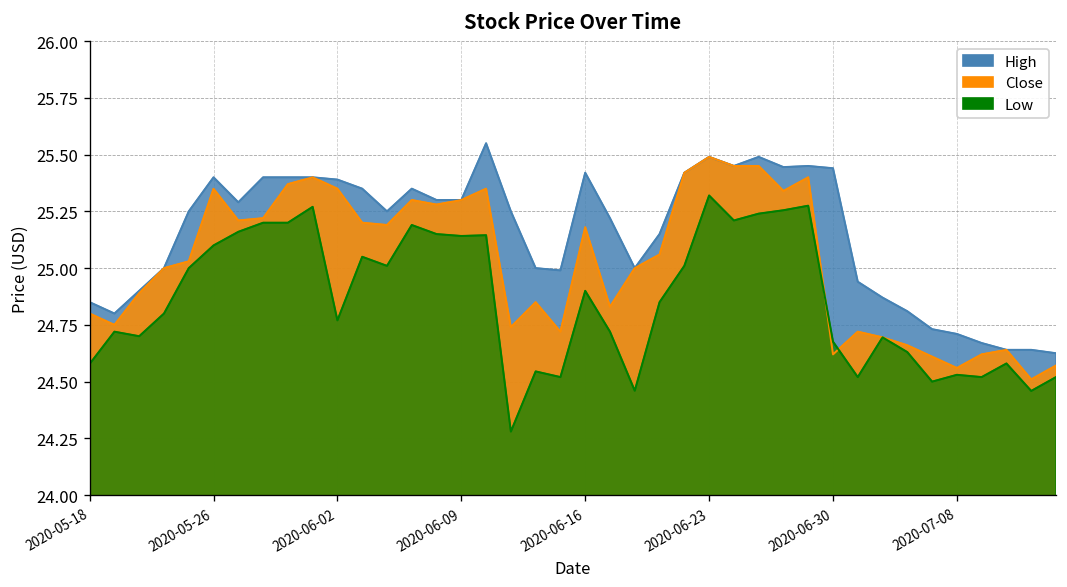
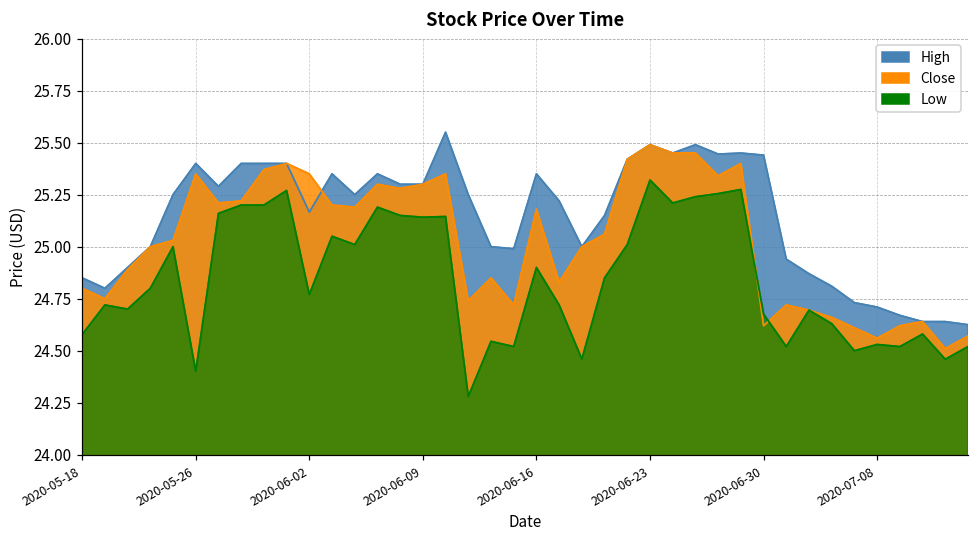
  {
    "High": {
      "2020-05-18": 24.85,
      "2020-05-26": 25.40,
-     "2020-06-02": 25.39,
-     "2020-06-16": 25.42,
+     "2020-06-02": 25.17,
+     "2020-06-16": 25.35,
      "2020-06-30": 25.44,
      "2020-07-08": 24.71
    },
    "Close": {
      "2020-05-18": 24.80,
      "2020-05-26": 25.35,
      "2020-06-02": 25.35,
      "2020-06-16": 25.18,
      "2020-06-30": 24.62,
      "2020-07-08": 24.56
    },
    "Low": {
      "2020-05-18": 24.58,
-     "2020-05-26": 25.10,
+     "2020-05-26": 24.40,
      "2020-06-02": 24.77,
      "2020-06-09": 25.14,
      "2020-06-16": 24.90,
      "2020-06-23": 25.32,
      "2020-06-30": 24.68,
      "2020-07-08": 24.53
    }
  }
